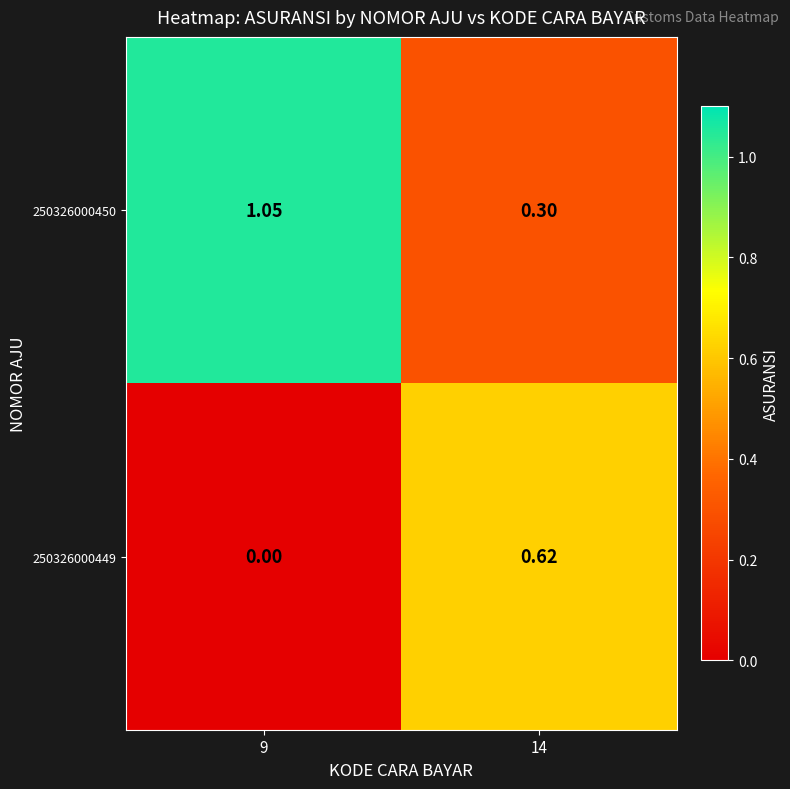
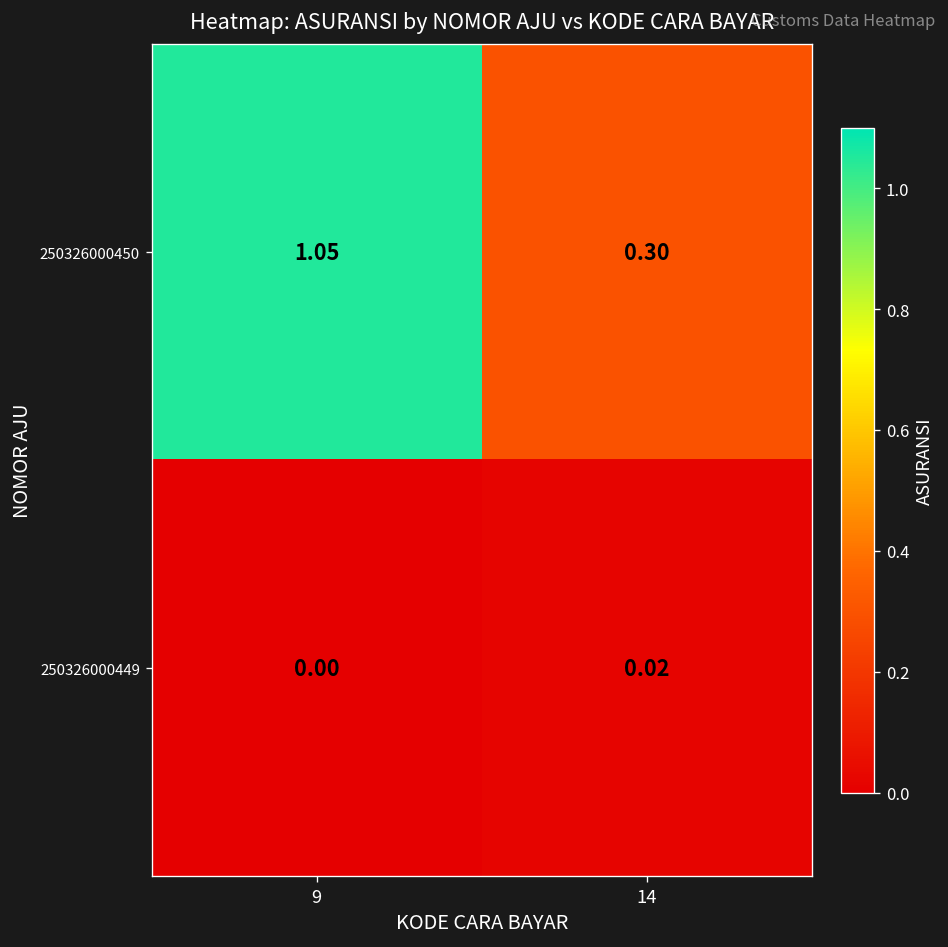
  {
    "250326000450": {
      "9": 1.05,
      "14": 0.30
    },
    "250326000449": {
      "9": 0.00,
-     "14": 0.62
+     "14": 0.02
    }
  }
